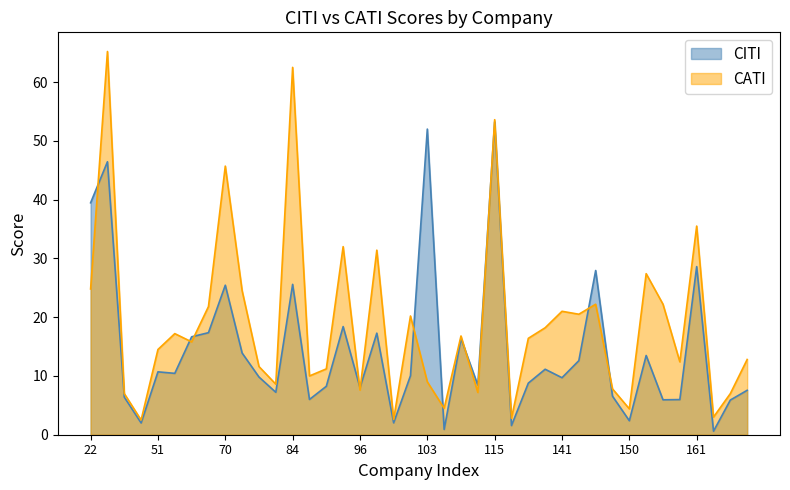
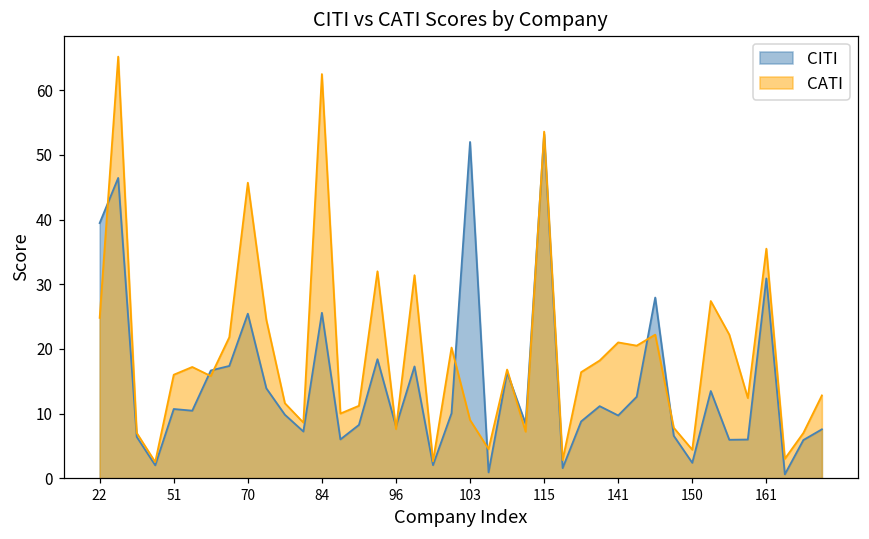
  {
    "CITI": {
      "51": 11,
      "70": 25,
      "84": 26,
      "103": 52,
      "141": 10,
      "150": 2,
-     "161": 29
+     "161": 31
    },
    "CATI": {
-     "51": 15,
+     "51": 16,
      "70": 46,
      "84": 63,
      "103": 9,
      "141": 21,
      "150": 4,
      "161": 36
    }
  }
